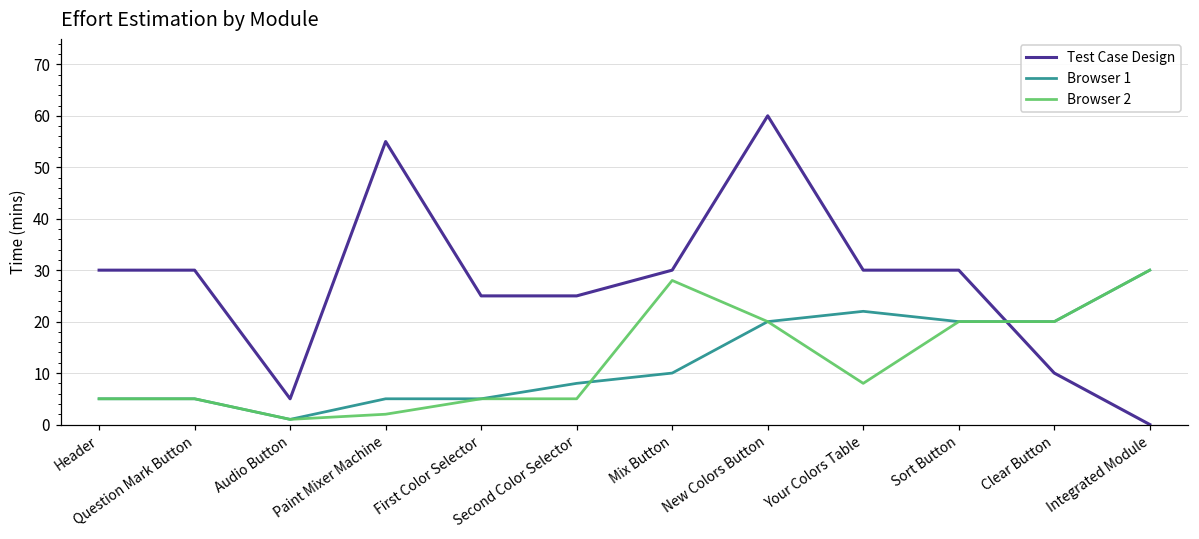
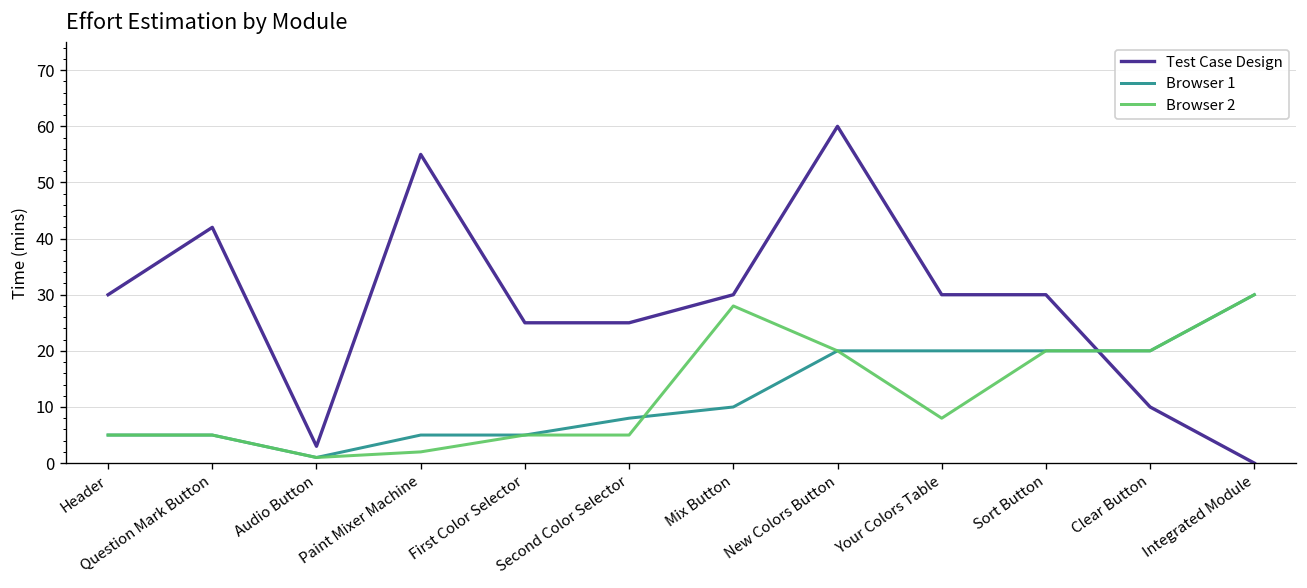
  {
    "Test Case Design": {
      "Header": 30,
-     "Question Mark Button": 30,
-     "Audio Button": 5,
+     "Question Mark Button": 42,
+     "Audio Button": 3,
      "Paint Mixer Machine": 55,
      "First Color Selector": 25,
      "Second Color Selector": 25,
      "Mix Button": 30,
      "New Colors Button": 60,
      "Your Colors Table": 30,
      "Sort Button": 30,
      "Clear Button": 10,
      "Integrated Module": 0
    },
    "Browser 1": {
      "Paint Mixer Machine": 5,
      "Second Color Selector": 8,
      "Mix Button": 10,
-     "Your Colors Table": 22
+     "Your Colors Table": 20
    },
    "Browser 2": {
      "Paint Mixer Machine": 2,
      "Second Color Selector": 5,
      "Mix Button": 28,
      "Your Colors Table": 8
    }
  }
